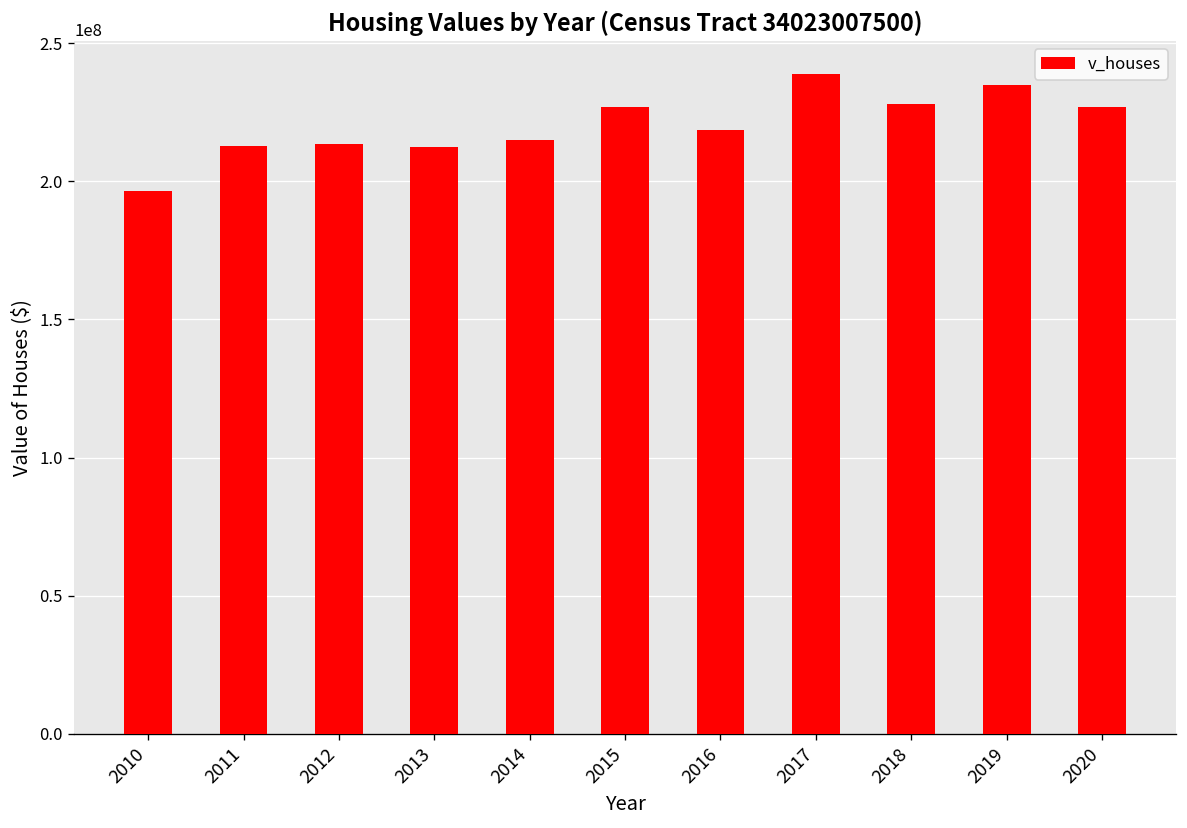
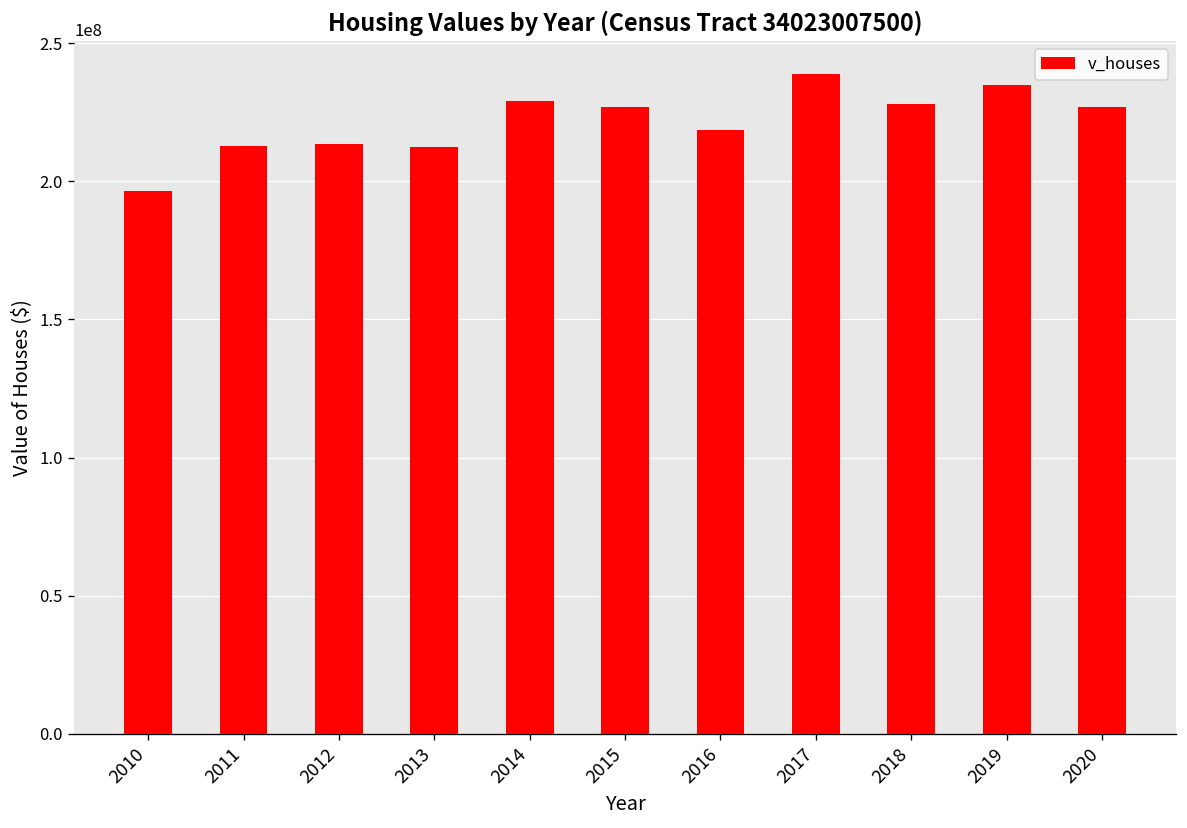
  {
    "2010": 196000000,
    "2011": 213000000,
    "2012": 213000000,
    "2013": 212000000,
-   "2014": 215000000,
+   "2014": 229000000,
    "2015": 227000000,
    "2016": 219000000,
    "2017": 239000000,
    "2018": 228000000,
    "2019": 235000000,
    "2020": 227000000
  }
